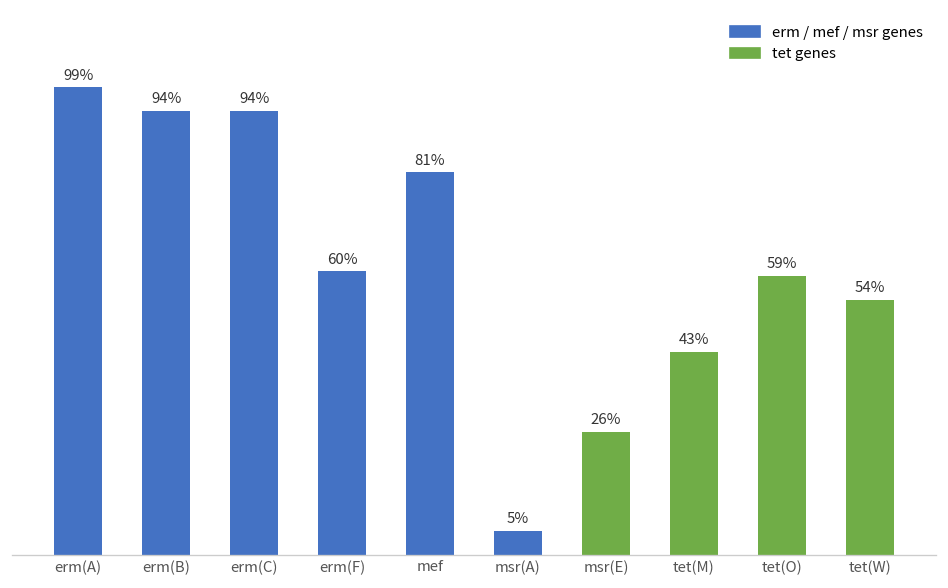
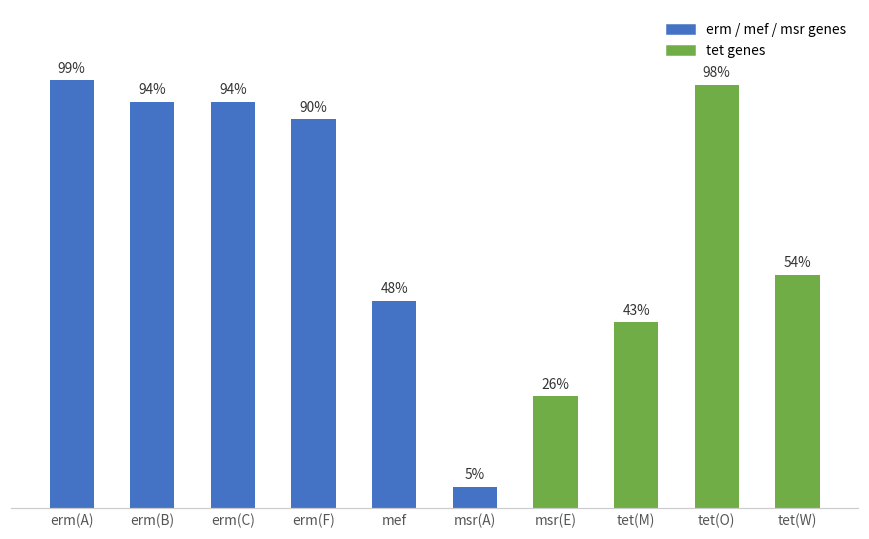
  {
    "erm(A)": "99%",
    "erm(B)": "94%",
    "erm(C)": "94%",
-   "erm(F)": "60%",
-   "mef": "81%",
+   "erm(F)": "90%",
+   "mef": "48%",
    "msr(A)": "5%",
    "msr(E)": "26%",
    "tet(M)": "43%",
-   "tet(O)": "59%",
+   "tet(O)": "98%",
    "tet(W)": "54%"
  }
